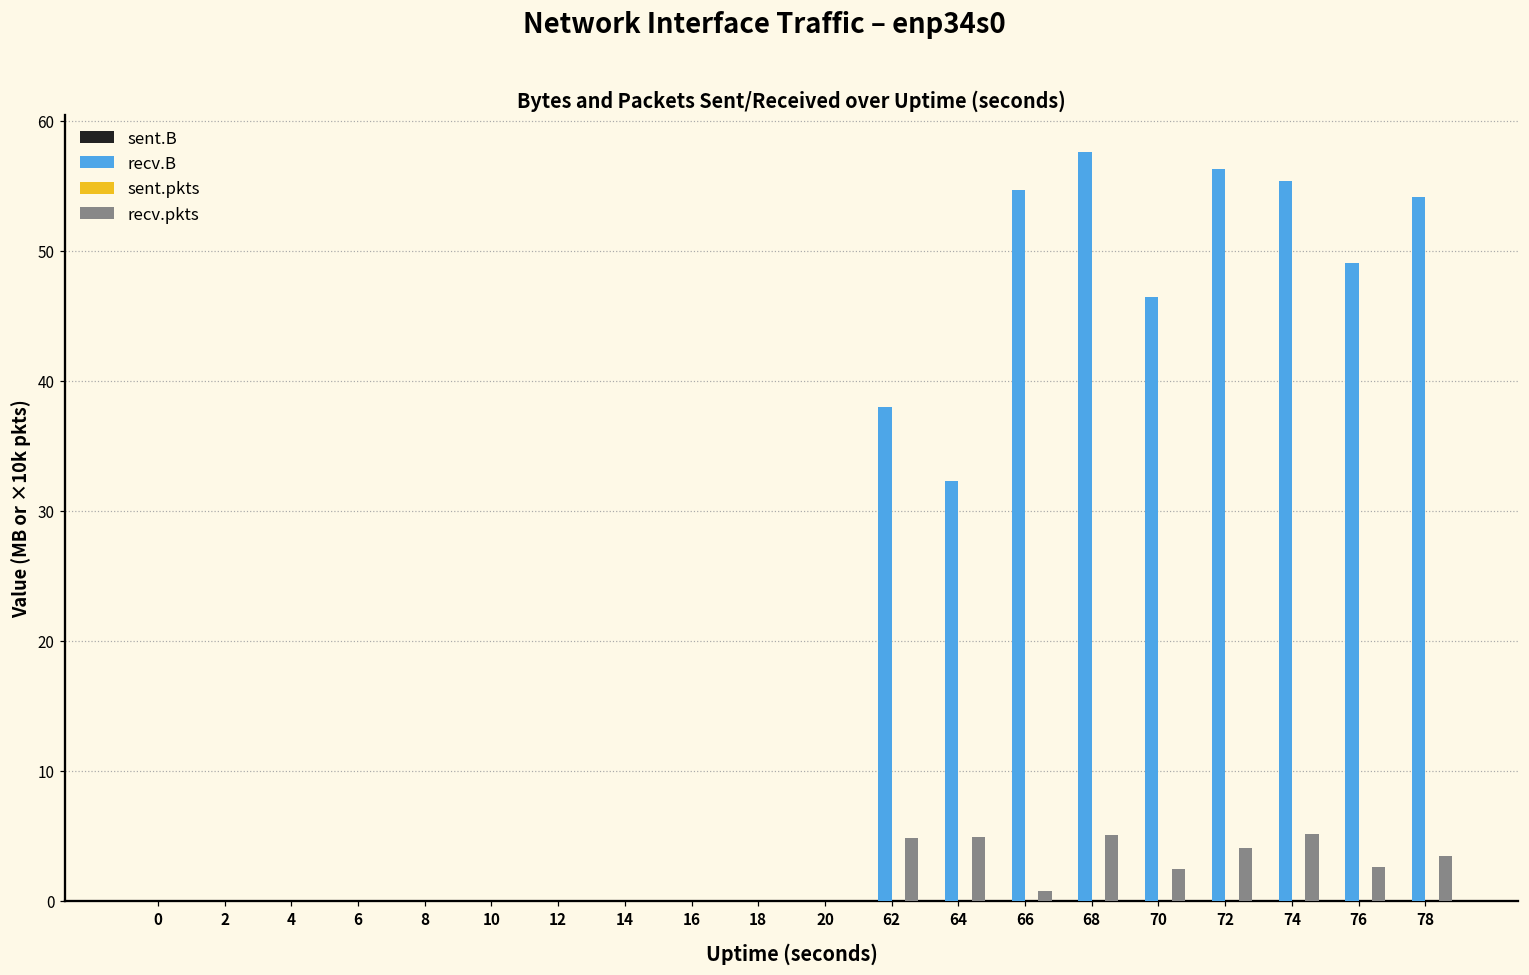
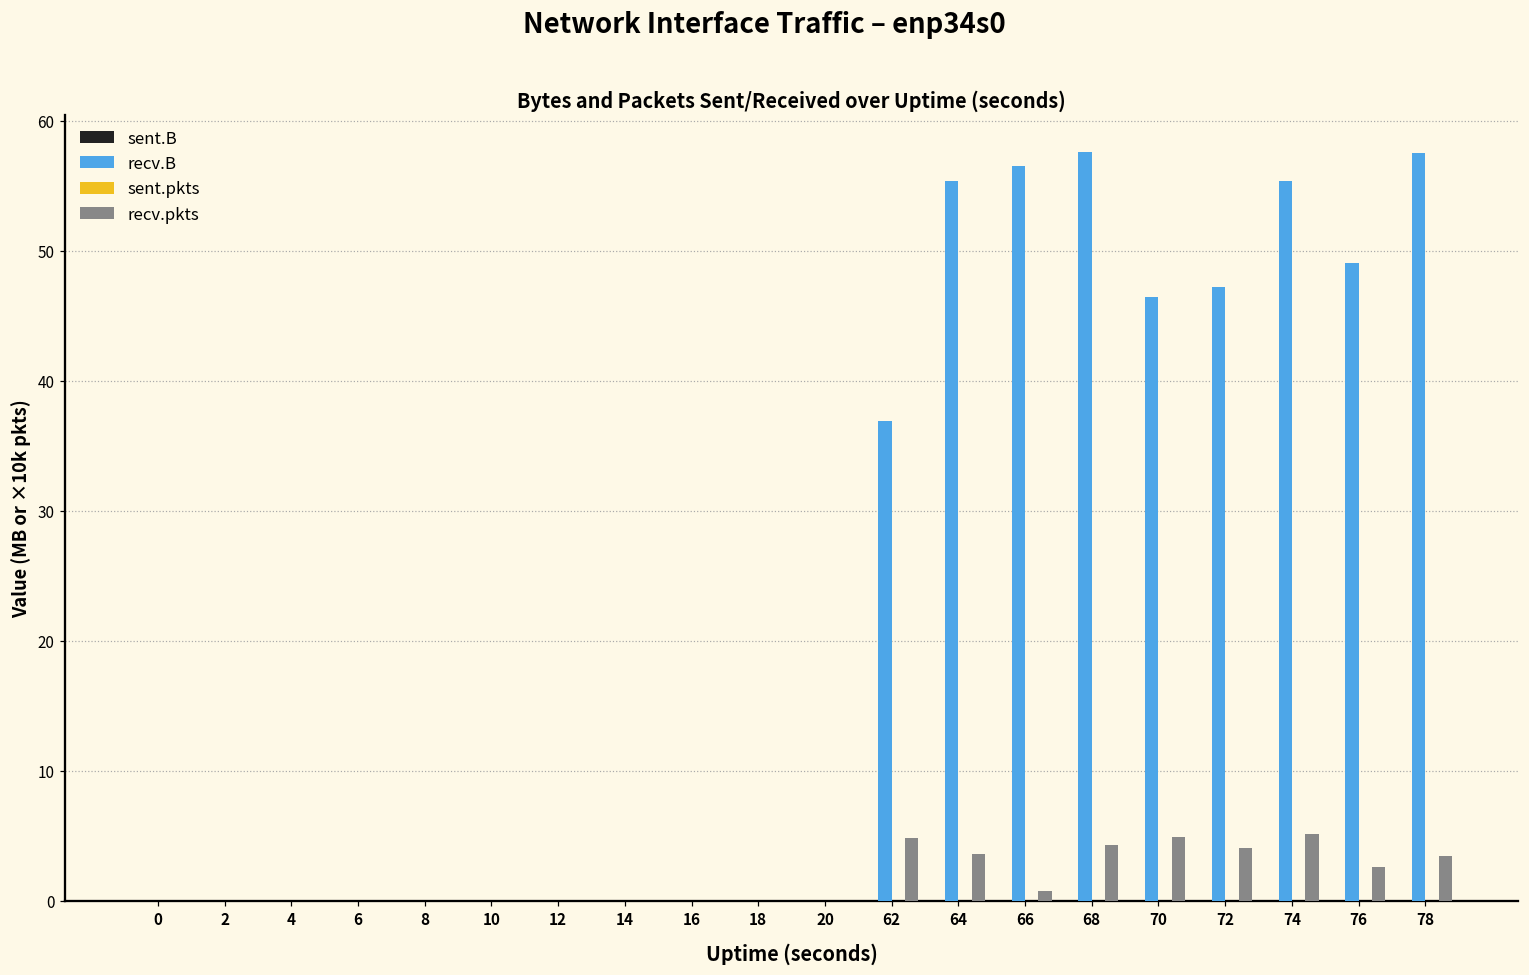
  {
    "sent.B": {
      "0": 0.0,
      "4": 0.0,
      "8": 0.0,
      "12": 0.0,
      "14": 0.0,
      "16": 0.0,
      "18": 0.0,
      "20": 0.0,
      "62": 0.0,
      "64": 0.0,
      "66": 0.0,
      "68": 0.0,
      "70": 0.0,
      "72": 0.0,
      "74": 0.0,
      "76": 0.0,
      "78": 0.0
    },
    "recv.B": {
      "0": 0.0,
      "2": 0.0,
      "4": 0.0,
      "6": 0.0,
      "8": 0.0,
      "10": 0.0,
      "12": 0.0,
      "14": 0.0,
      "16": 0.0,
      "18": 0.0,
      "20": 0.0,
-     "62": 38.0,
-     "64": 32.3,
-     "66": 54.7,
+     "62": 36.9,
+     "64": 55.4,
+     "66": 56.5,
      "68": 57.6,
      "70": 46.4,
-     "72": 56.3,
+     "72": 47.2,
      "74": 55.4,
      "76": 49.1,
-     "78": 54.2
+     "78": 57.5
    },
    "sent.pkts": {
      "0": 0.0,
      "4": 0.0,
      "8": 0.0,
      "12": 0.0,
      "14": 0.0,
      "16": 0.0,
      "18": 0.0,
      "20": 0.0,
      "62": 0.0,
      "64": 0.0,
      "66": 0.0,
      "68": 0.0,
      "70": 0.0,
      "72": 0.0,
      "74": 0.0,
      "76": 0.0,
      "78": 0.0
    },
    "recv.pkts": {
      "0": 0.0,
      "2": 0.0,
      "4": 0.0,
      "6": 0.0,
      "8": 0.0,
      "10": 0.0,
      "12": 0.0,
      "14": 0.0,
      "16": 0.0,
      "18": 0.0,
      "20": 0.0,
      "62": 4.8,
-     "64": 4.9,
+     "64": 3.6,
      "66": 0.7,
-     "68": 5.1,
-     "70": 2.4,
+     "68": 4.3,
+     "70": 4.9,
      "72": 4.0,
      "74": 5.2,
      "76": 2.6,
      "78": 3.4
    }
  }
